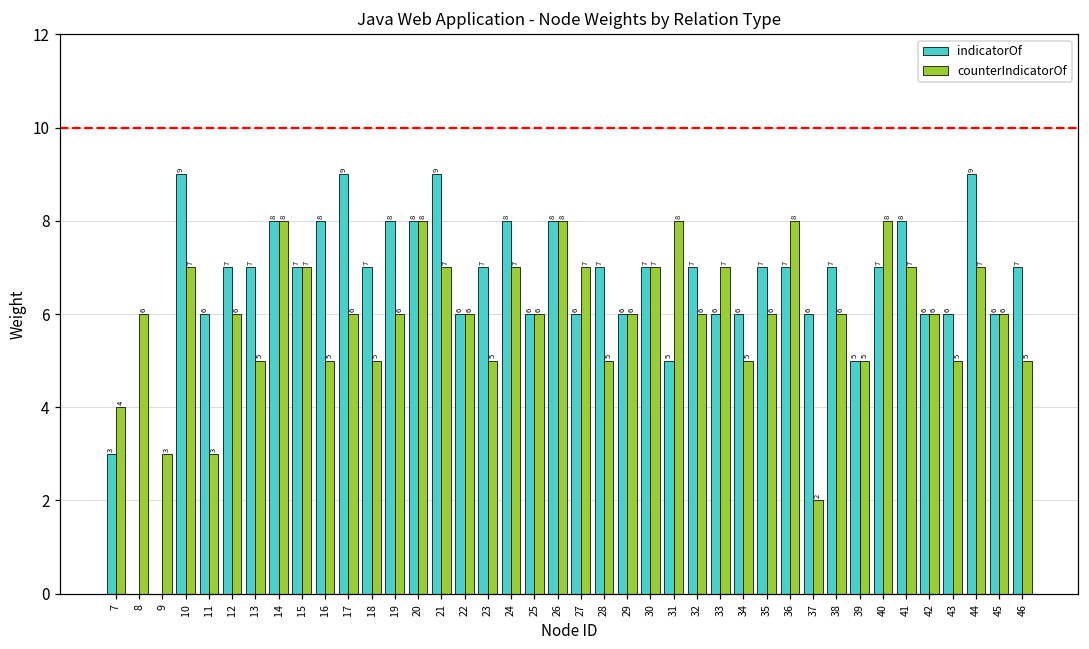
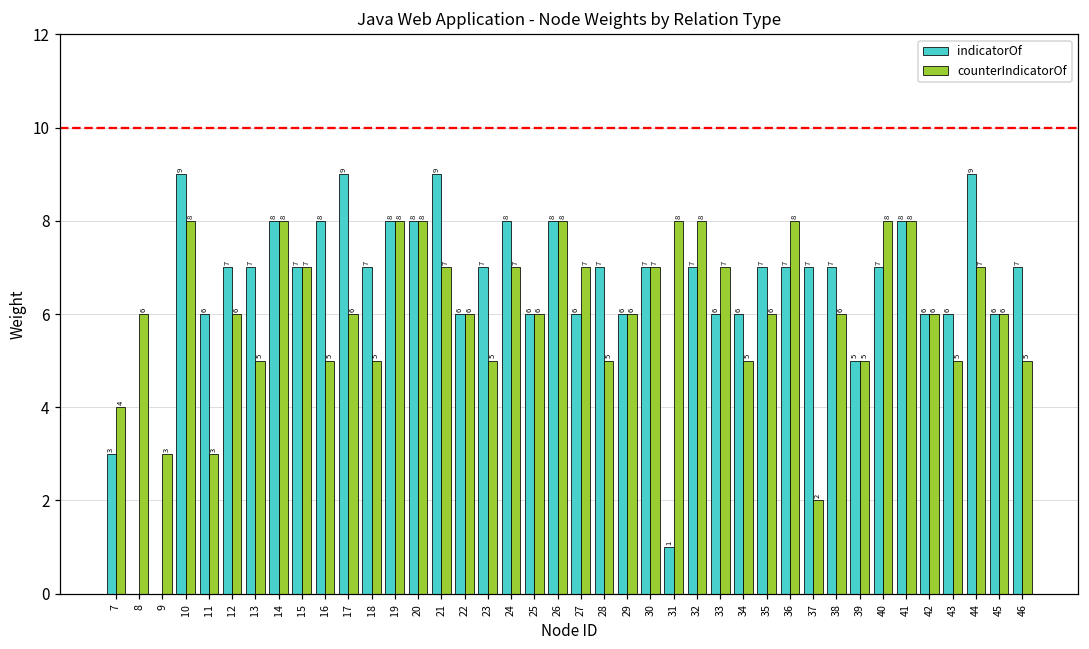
  {
    "indicatorOf": {
      "7": 3,
      "10": 9,
      "11": 6,
      "12": 7,
      "13": 7,
      "14": 8,
      "15": 7,
      "16": 8,
      "17": 9,
      "18": 7,
      "19": 8,
      "20": 8,
      "21": 9,
      "22": 6,
      "23": 7,
      "24": 8,
      "25": 6,
      "26": 8,
      "27": 6,
      "28": 7,
      "29": 6,
      "30": 7,
-     "31": 5,
+     "31": 1,
      "32": 7,
      "33": 6,
      "34": 6,
      "35": 7,
      "36": 7,
-     "37": 6,
+     "37": 7,
      "38": 7,
      "39": 5,
      "40": 7,
      "41": 8,
      "42": 6,
      "43": 6,
      "44": 9,
      "45": 6,
      "46": 7
    },
    "counterIndicatorOf": {
      "7": 4,
      "8": 6,
      "9": 3,
-     "10": 7,
+     "10": 8,
      "11": 3,
      "12": 6,
      "13": 5,
      "14": 8,
      "15": 7,
      "16": 5,
      "17": 6,
      "18": 5,
-     "19": 6,
+     "19": 8,
      "20": 8,
      "21": 7,
      "22": 6,
      "23": 5,
      "24": 7,
      "25": 6,
      "26": 8,
      "27": 7,
      "28": 5,
      "29": 6,
      "30": 7,
      "31": 8,
-     "32": 6,
+     "32": 8,
      "33": 7,
      "34": 5,
      "35": 6,
      "36": 8,
      "37": 2,
      "38": 6,
      "39": 5,
      "40": 8,
-     "41": 7,
+     "41": 8,
      "42": 6,
      "43": 5,
      "44": 7,
      "45": 6,
      "46": 5
    }
  }
